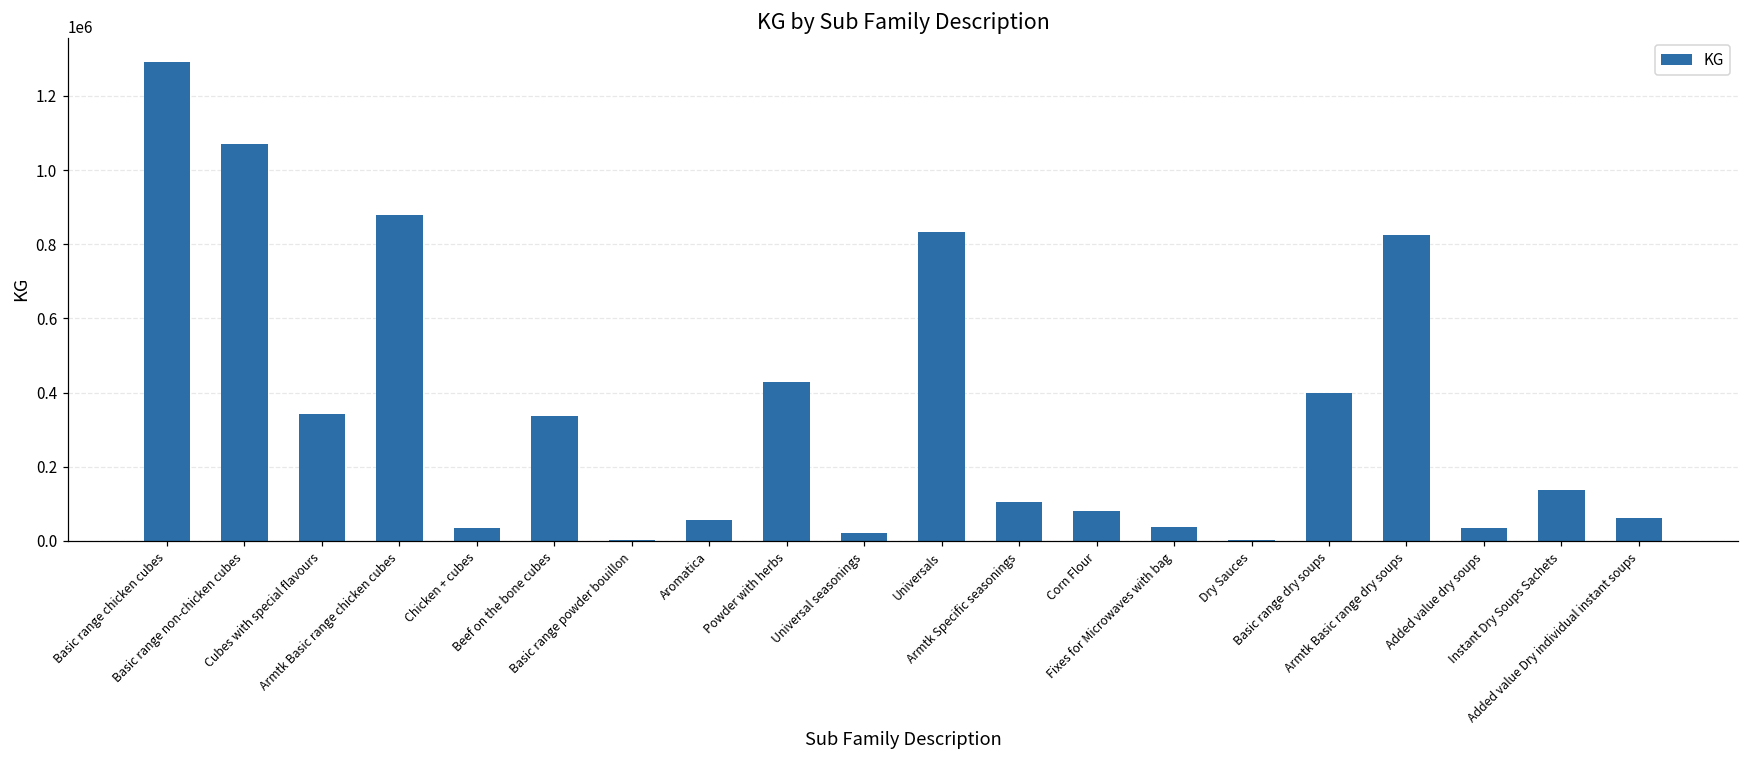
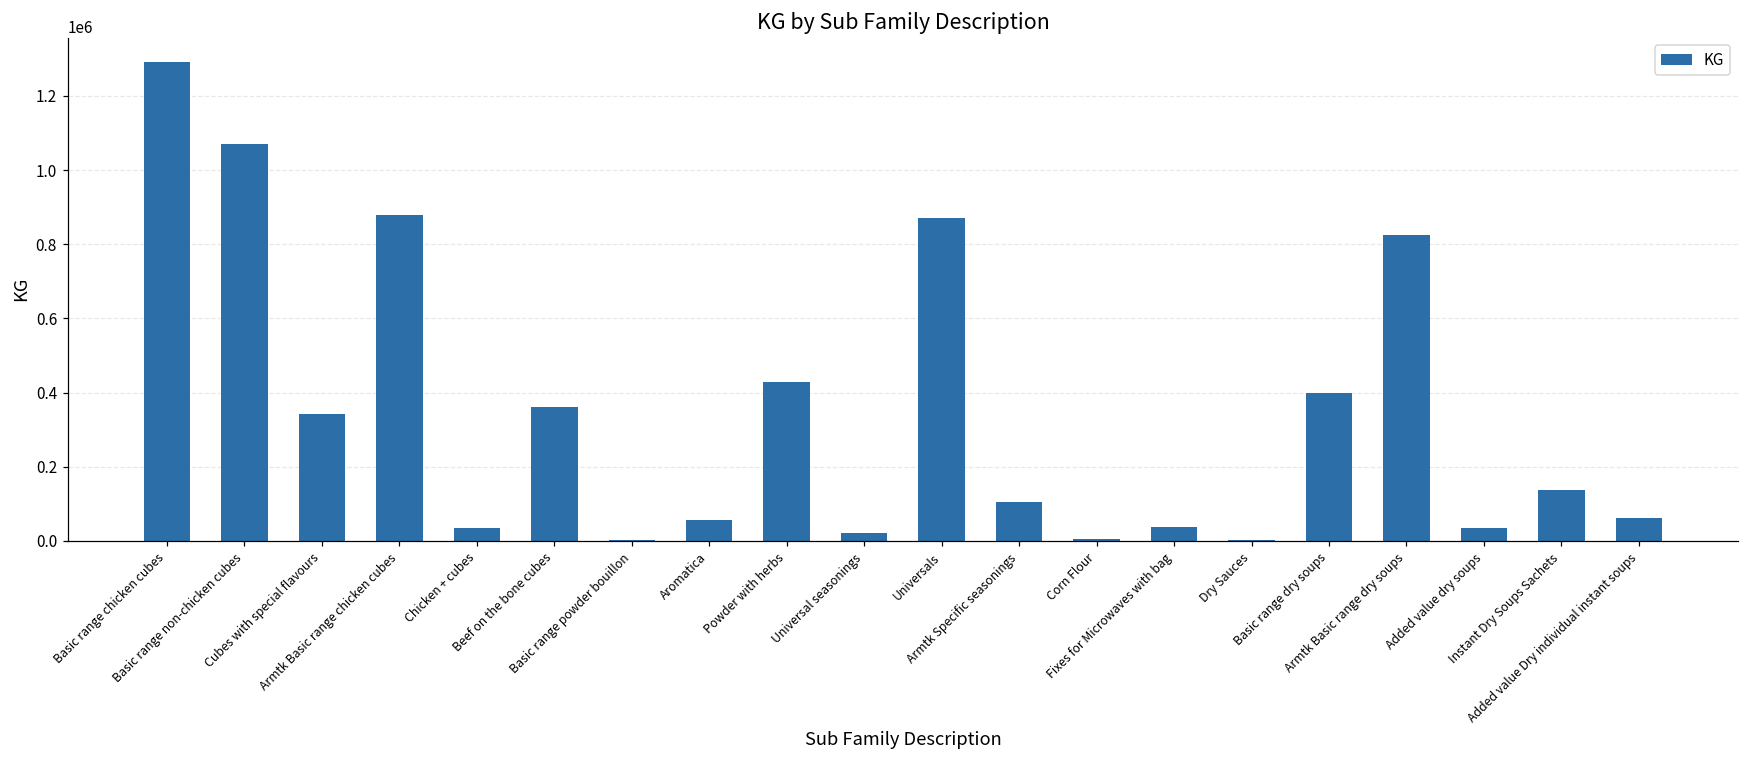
  {
    "Basic range chicken cubes": 1290000,
    "Basic range non-chicken cubes": 1070000,
    "Cubes with special flavours": 340000,
    "Armtk Basic range chicken cubes": 880000,
    "Chicken + cubes": 30000,
-   "Beef on the bone cubes": 340000,
+   "Beef on the bone cubes": 360000,
    "Aromatica": 60000,
    "Powder with herbs": 430000,
    "Universal seasonings": 20000,
-   "Universals": 830000,
+   "Universals": 870000,
    "Armtk Specific seasonings": 100000,
-   "Corn Flour": 80000,
+   "Corn Flour": 10000,
    "Fixes for Microwaves with bag": 40000,
    "Basic range dry soups": 400000,
    "Armtk Basic range dry soups": 830000,
    "Added value dry soups": 40000,
    "Instant Dry Soups Sachets": 140000,
    "Added value Dry individual instant soups": 60000
  }
